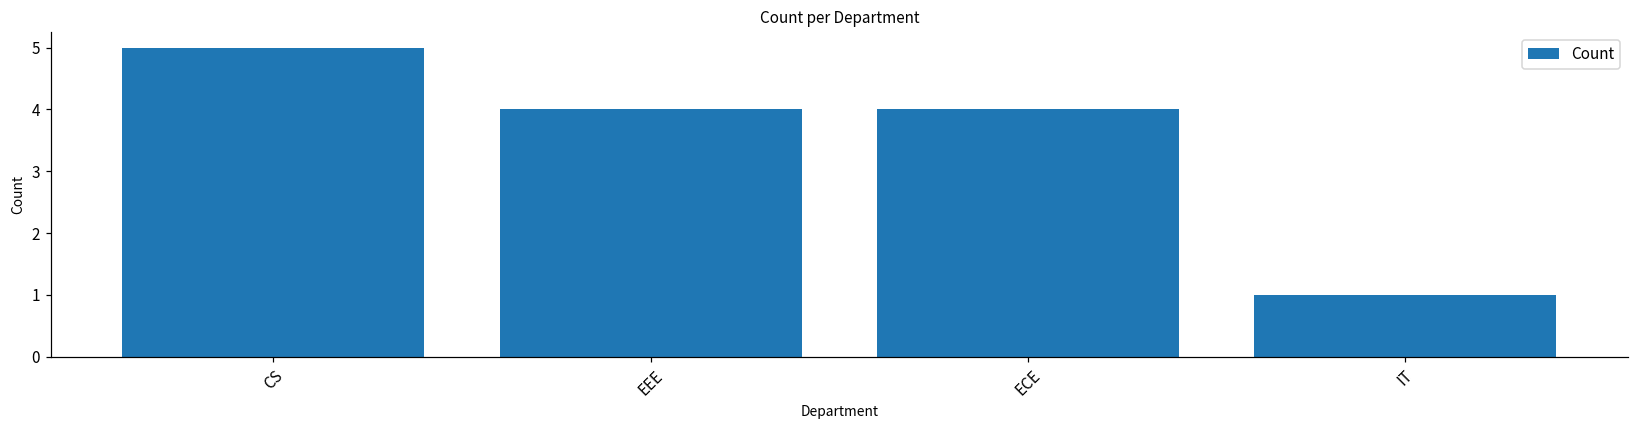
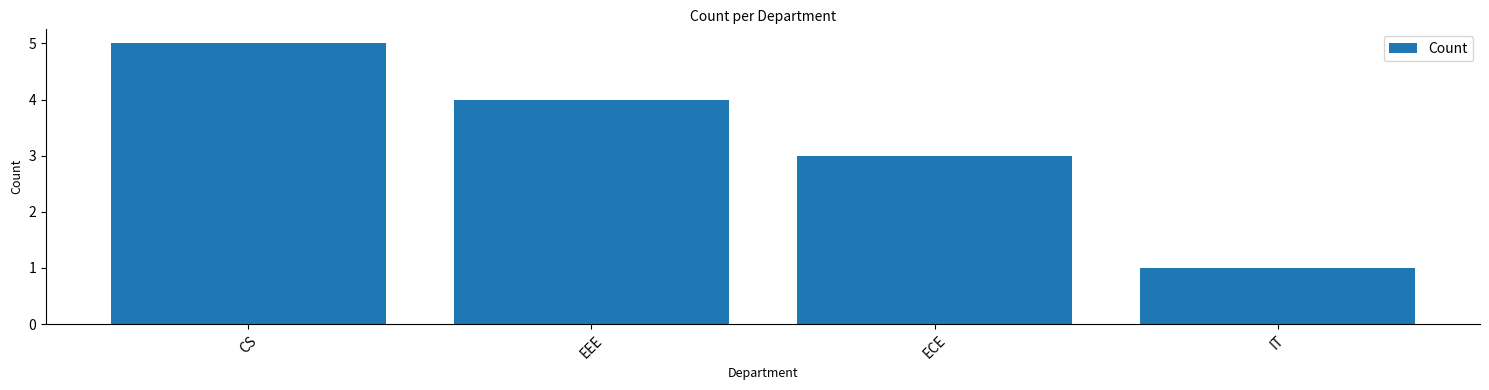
  {
    "CS": 5,
    "EEE": 4,
-   "ECE": 4,
+   "ECE": 3,
    "IT": 1
  }
